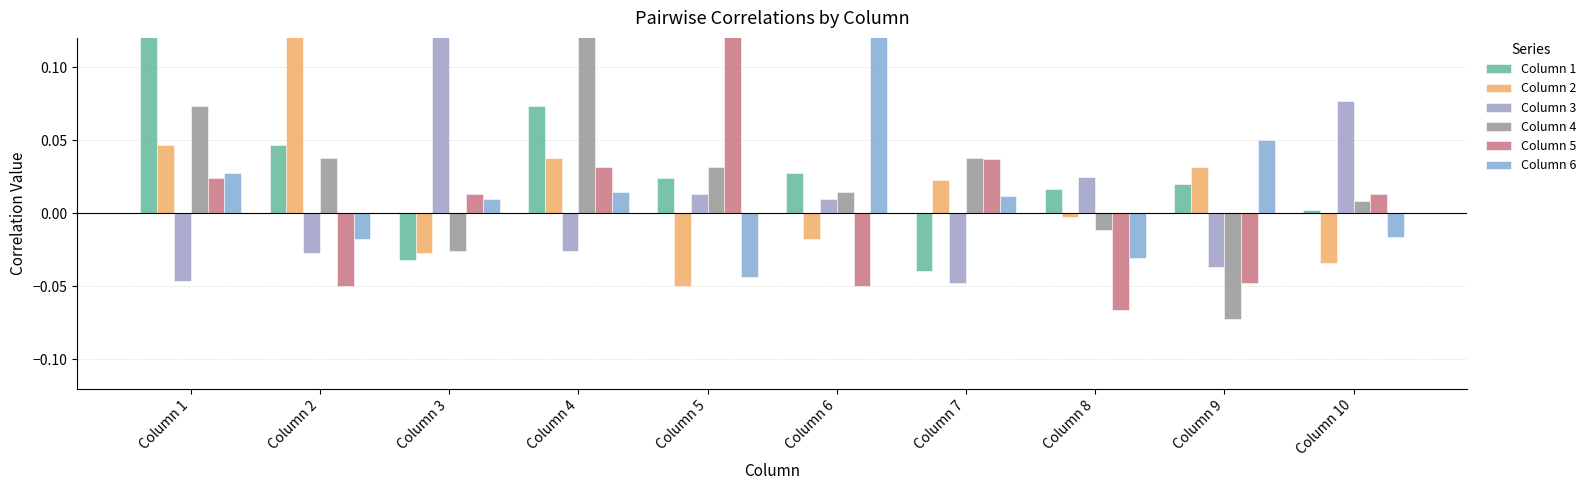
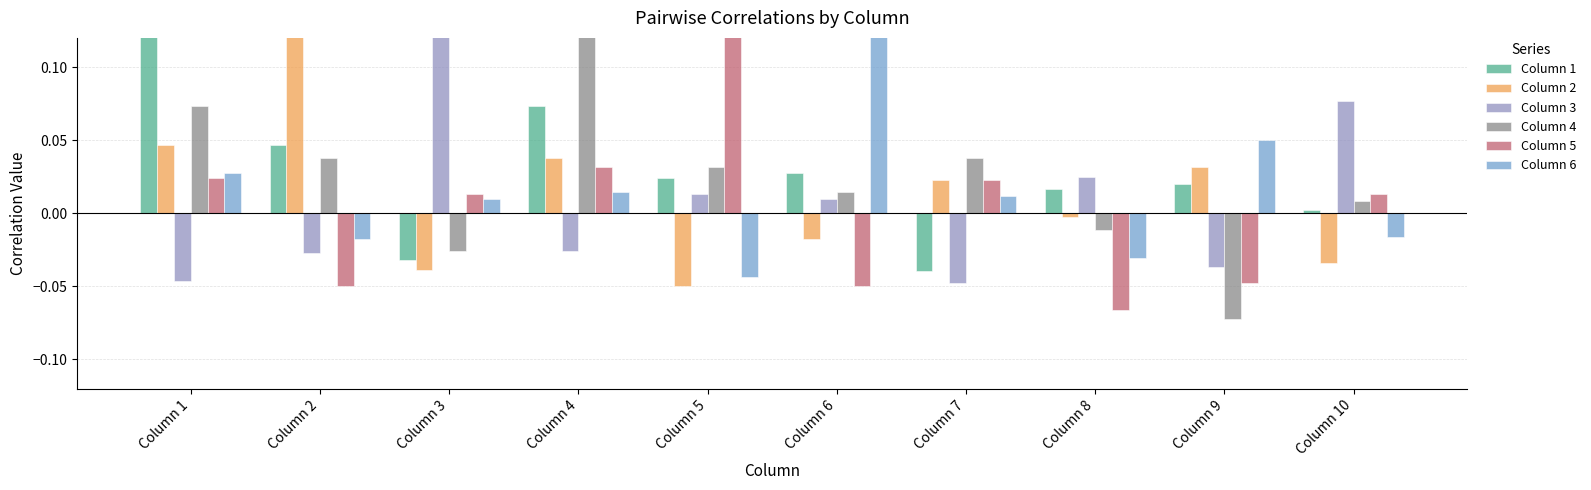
  {
    "Column 1": {
      "Column 2": 0.047,
      "Column 3": -0.032,
      "Column 4": 0.074,
      "Column 5": 0.024,
      "Column 6": 0.028,
      "Column 7": -0.039,
      "Column 8": 0.017,
      "Column 9": 0.020,
      "Column 10": 0.002
    },
    "Column 2": {
      "Column 1": 0.047,
-     "Column 3": -0.027,
+     "Column 3": -0.039,
      "Column 4": 0.038,
      "Column 5": -0.050,
      "Column 6": -0.018,
      "Column 7": 0.023,
      "Column 8": -0.003,
      "Column 9": 0.032,
      "Column 10": -0.034
    },
    "Column 5": {
      "Column 1": 0.024,
      "Column 2": -0.050,
      "Column 3": 0.013,
      "Column 4": 0.032,
      "Column 6": -0.050,
-     "Column 7": 0.037,
+     "Column 7": 0.023,
      "Column 8": -0.066,
      "Column 9": -0.047,
      "Column 10": 0.013
    }
  }
